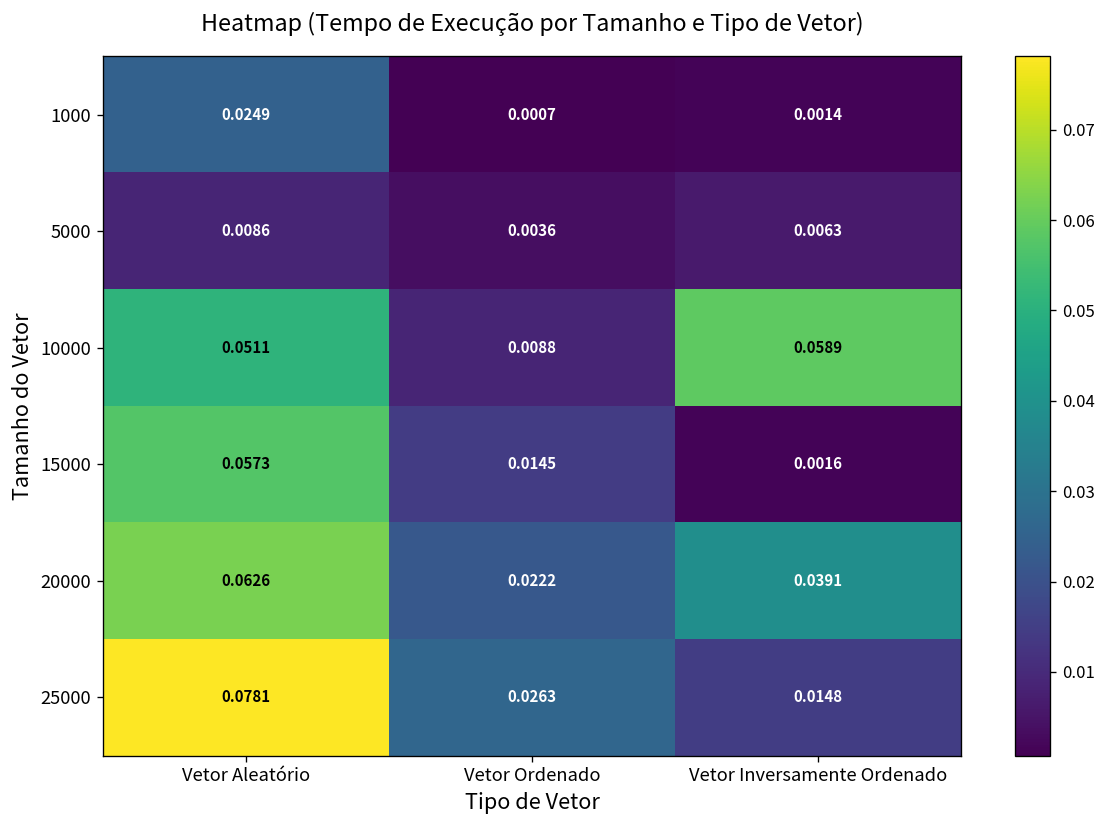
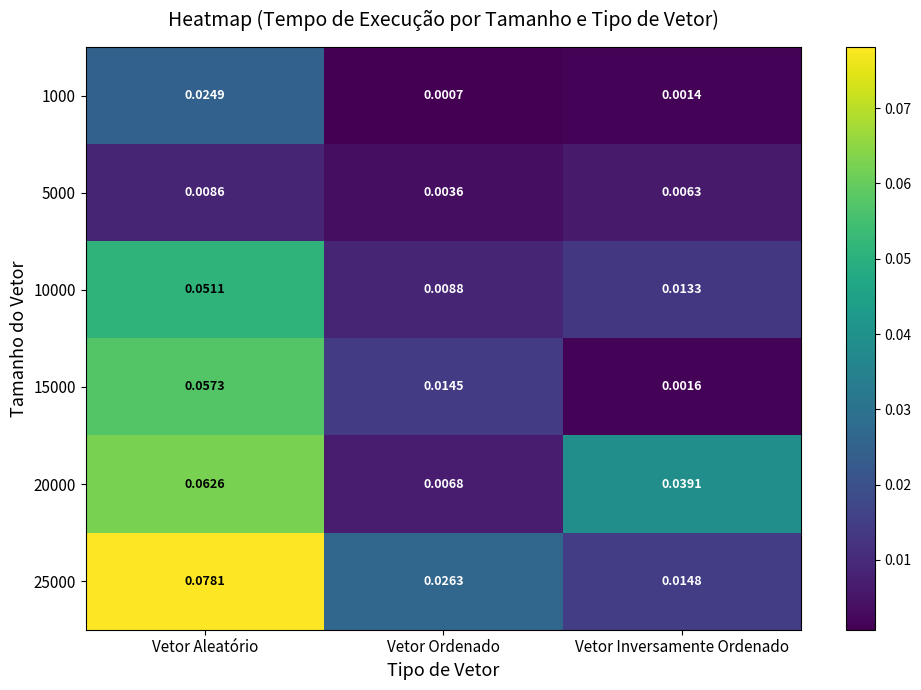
  {
    "1000": {
      "Vetor Aleatório": 0.0249,
      "Vetor Ordenado": 0.0007,
      "Vetor Inversamente Ordenado": 0.0014
    },
    "5000": {
      "Vetor Aleatório": 0.0086,
      "Vetor Ordenado": 0.0036,
      "Vetor Inversamente Ordenado": 0.0063
    },
    "10000": {
      "Vetor Aleatório": 0.0511,
      "Vetor Ordenado": 0.0088,
-     "Vetor Inversamente Ordenado": 0.0589
+     "Vetor Inversamente Ordenado": 0.0133
    },
    "15000": {
      "Vetor Aleatório": 0.0573,
      "Vetor Ordenado": 0.0145,
      "Vetor Inversamente Ordenado": 0.0016
    },
    "20000": {
      "Vetor Aleatório": 0.0626,
-     "Vetor Ordenado": 0.0222,
+     "Vetor Ordenado": 0.0068,
      "Vetor Inversamente Ordenado": 0.0391
    },
    "25000": {
      "Vetor Aleatório": 0.0781,
      "Vetor Ordenado": 0.0263,
      "Vetor Inversamente Ordenado": 0.0148
    }
  }
